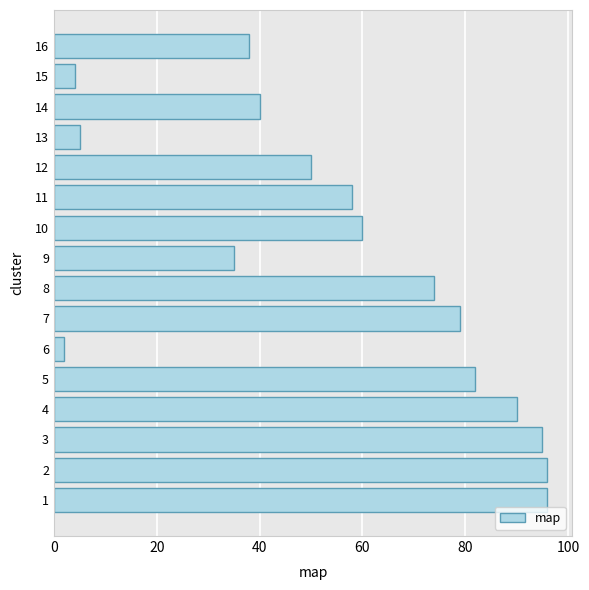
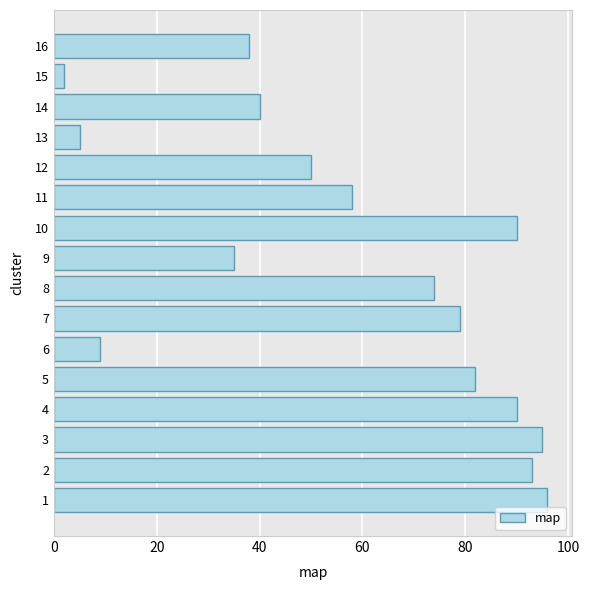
  {
    "16": 38,
-   "15": 4,
+   "15": 2,
    "14": 40,
    "13": 5,
    "12": 50,
    "11": 58,
-   "10": 60,
+   "10": 90,
    "9": 35,
    "8": 74,
    "7": 79,
-   "6": 2,
+   "6": 9,
    "5": 82,
    "4": 90,
    "3": 95,
-   "2": 96,
+   "2": 93,
    "1": 96
  }
